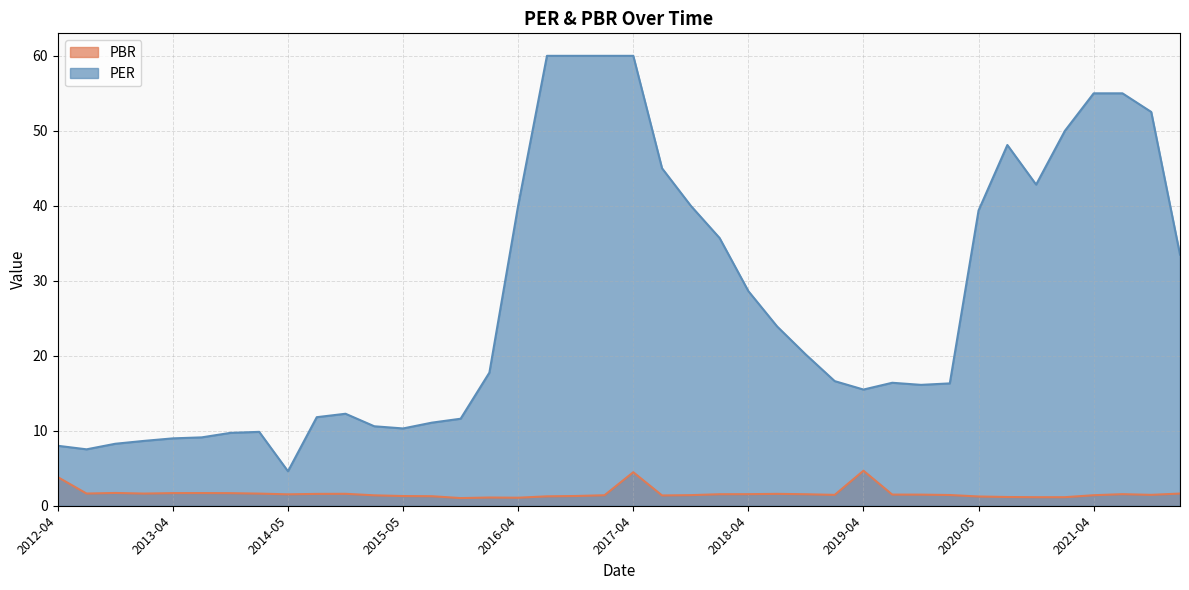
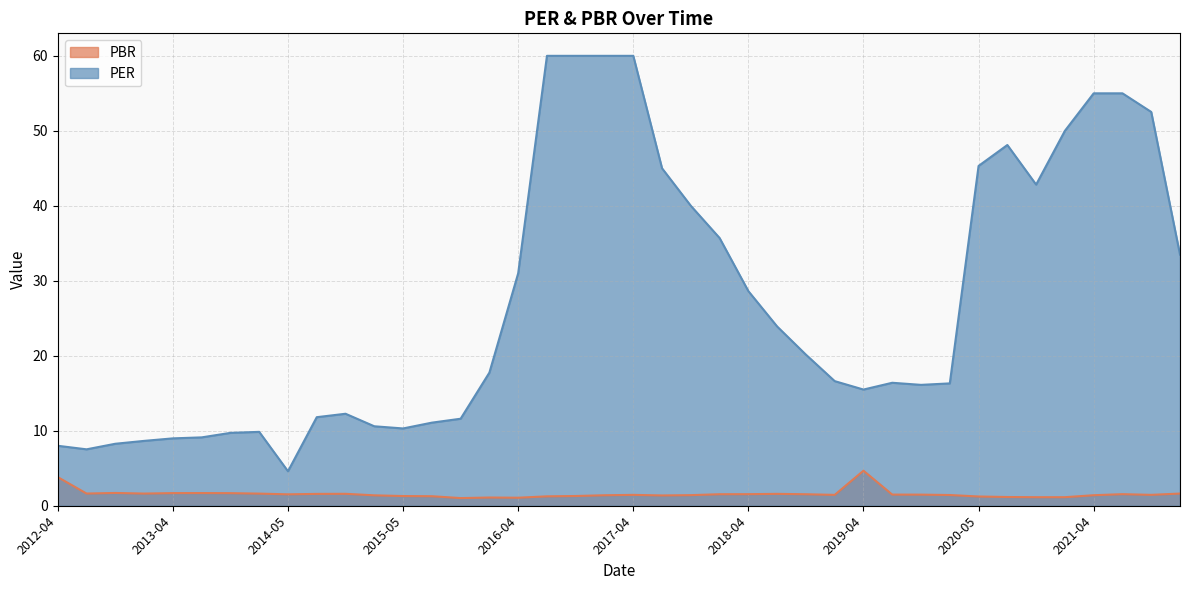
  {
    "PBR": {
      "2012-04": 4,
      "2013-04": 2,
      "2014-05": 2,
      "2015-05": 1,
      "2016-04": 1,
-     "2017-04": 4,
+     "2017-04": 1,
      "2018-04": 2,
      "2019-04": 5,
      "2020-05": 1,
      "2021-04": 1
    },
    "PER": {
      "2012-04": 8,
      "2013-04": 9,
      "2014-05": 5,
      "2015-05": 10,
-     "2016-04": 40,
+     "2016-04": 31,
      "2017-04": 60,
      "2018-04": 29,
      "2019-04": 15,
-     "2020-05": 39,
+     "2020-05": 45,
      "2021-04": 55
    }
  }
